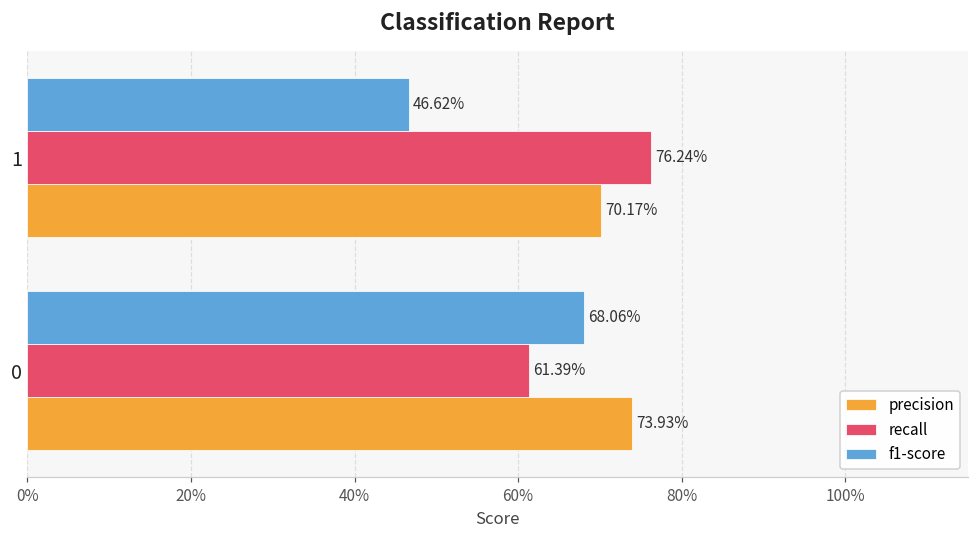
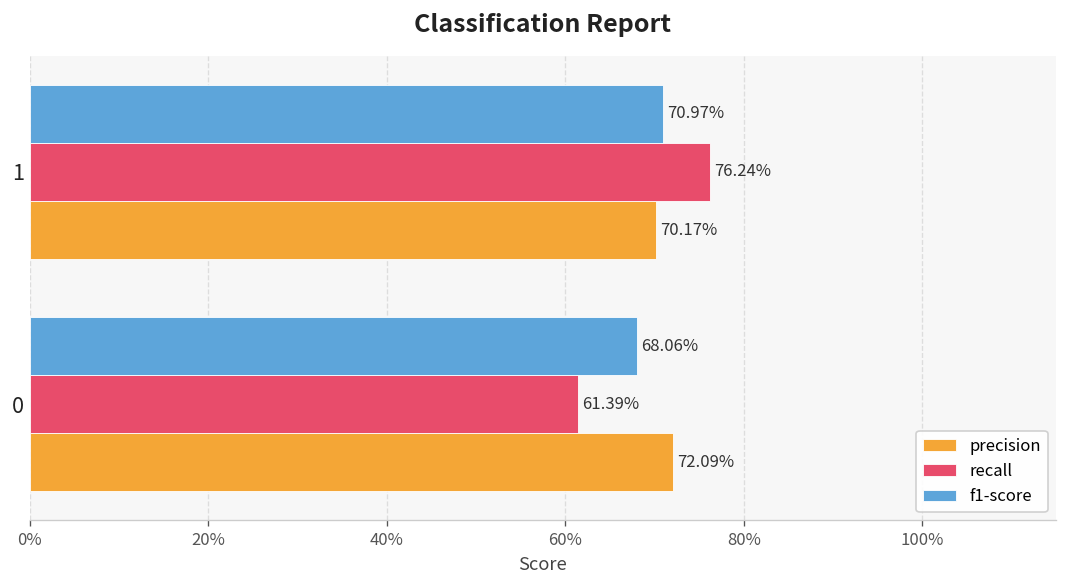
  {
    "precision": {
      "1": "70.17%",
-     "0": "73.93%"
+     "0": "72.09%"
    },
    "recall": {
      "1": "76.24%",
      "0": "61.39%"
    },
    "f1-score": {
-     "1": "46.62%",
+     "1": "70.97%",
      "0": "68.06%"
    }
  }
